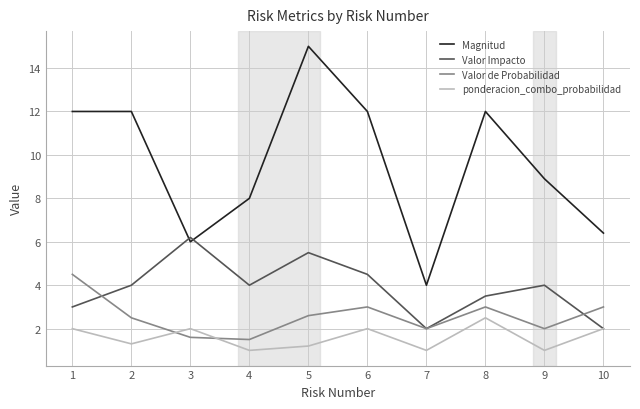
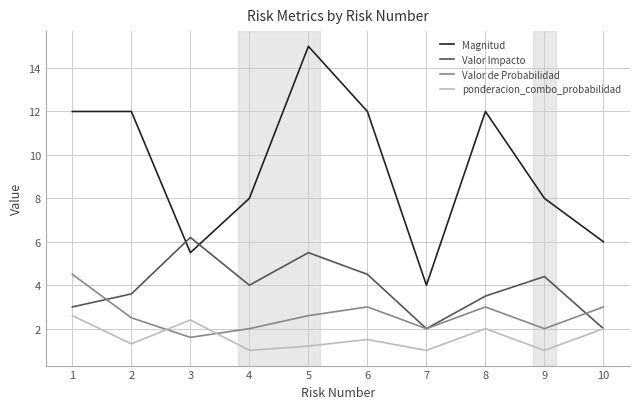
  {
    "Magnitud": {
      "1": 12.0,
      "2": 12.0,
-     "3": 6.0,
+     "3": 5.5,
      "4": 8.0,
      "5": 15.0,
      "6": 12.0,
      "7": 4.0,
      "8": 12.0,
-     "9": 8.9,
-     "10": 6.4
+     "9": 8.0,
+     "10": 6.0
    },
    "Valor Impacto": {
      "1": 3.0,
-     "2": 4.0,
+     "2": 3.6,
      "3": 6.2,
      "4": 4.0,
      "5": 5.5,
      "6": 4.5,
      "8": 3.5,
-     "9": 4.0
+     "9": 4.4
    },
    "Valor de Probabilidad": {
      "1": 4.5,
      "2": 2.5,
      "3": 1.6,
-     "4": 1.5,
+     "4": 2.0,
      "5": 2.6,
      "6": 3.0,
      "8": 3.0,
      "9": 2.0,
      "10": 3.0
    },
    "ponderacion_combo_probabilidad": {
-     "1": 2.0,
+     "1": 2.6,
      "2": 1.3,
-     "3": 2.0,
+     "3": 2.4,
      "4": 1.0,
      "5": 1.2,
-     "6": 2.0,
+     "6": 1.5,
      "7": 1.0,
-     "8": 2.5,
+     "8": 2.0,
      "9": 1.0
    }
  }
